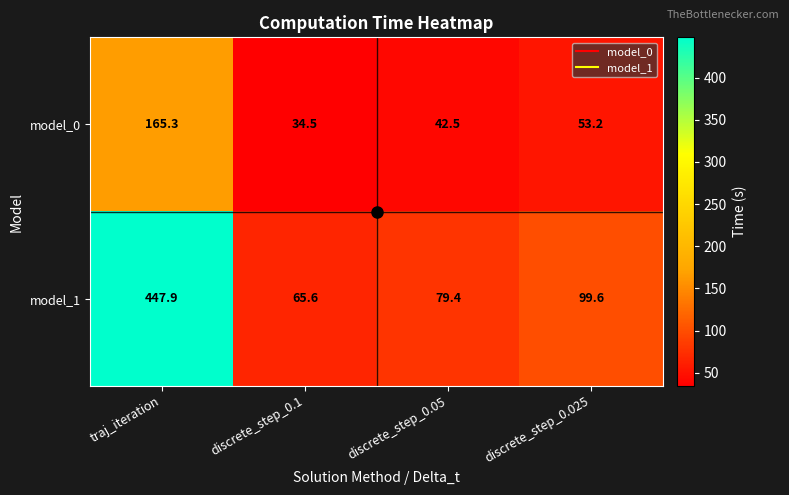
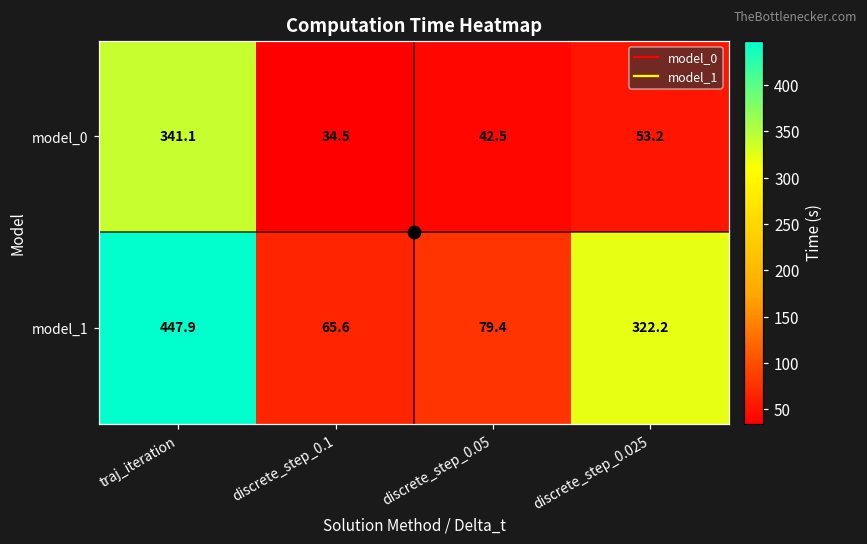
  {
    "model_0": {
-     "traj_iteration": 165.3,
+     "traj_iteration": 341.1,
      "discrete_step_0.1": 34.5,
      "discrete_step_0.05": 42.5,
      "discrete_step_0.025": 53.2
    },
    "model_1": {
      "traj_iteration": 447.9,
      "discrete_step_0.1": 65.6,
      "discrete_step_0.05": 79.4,
-     "discrete_step_0.025": 99.6
+     "discrete_step_0.025": 322.2
    }
  }
